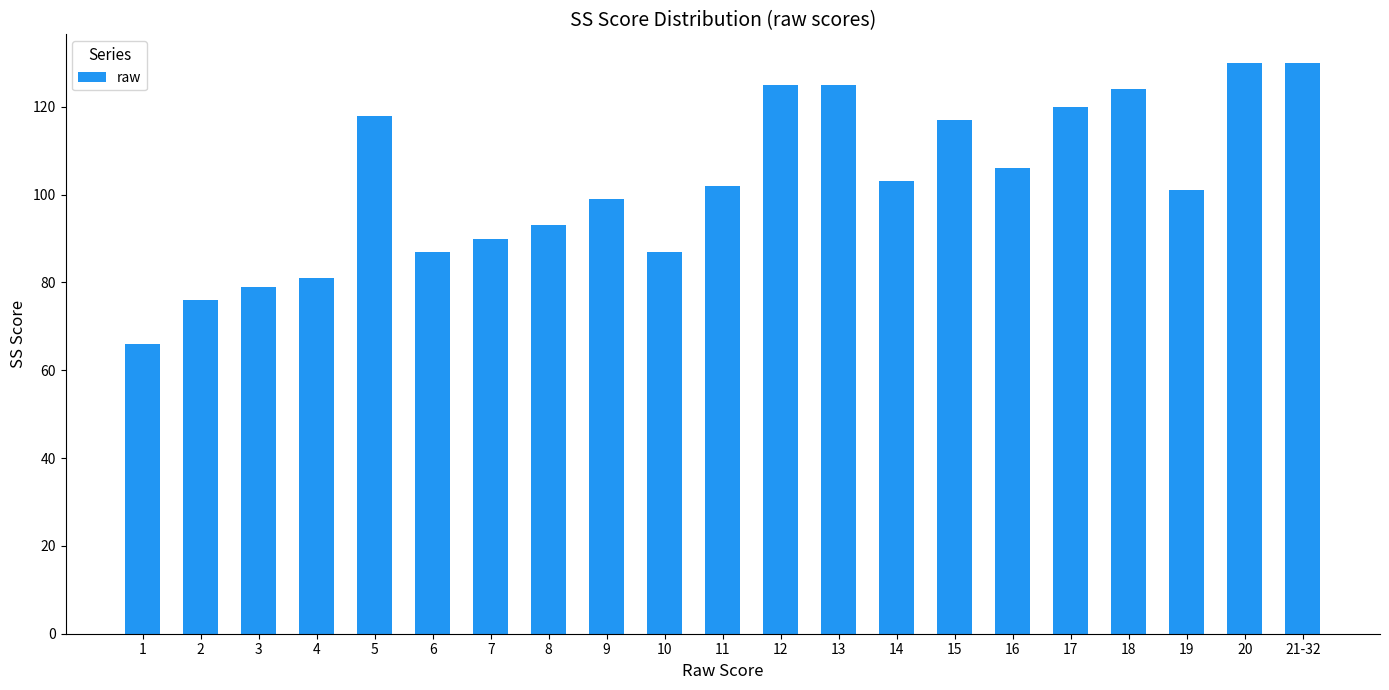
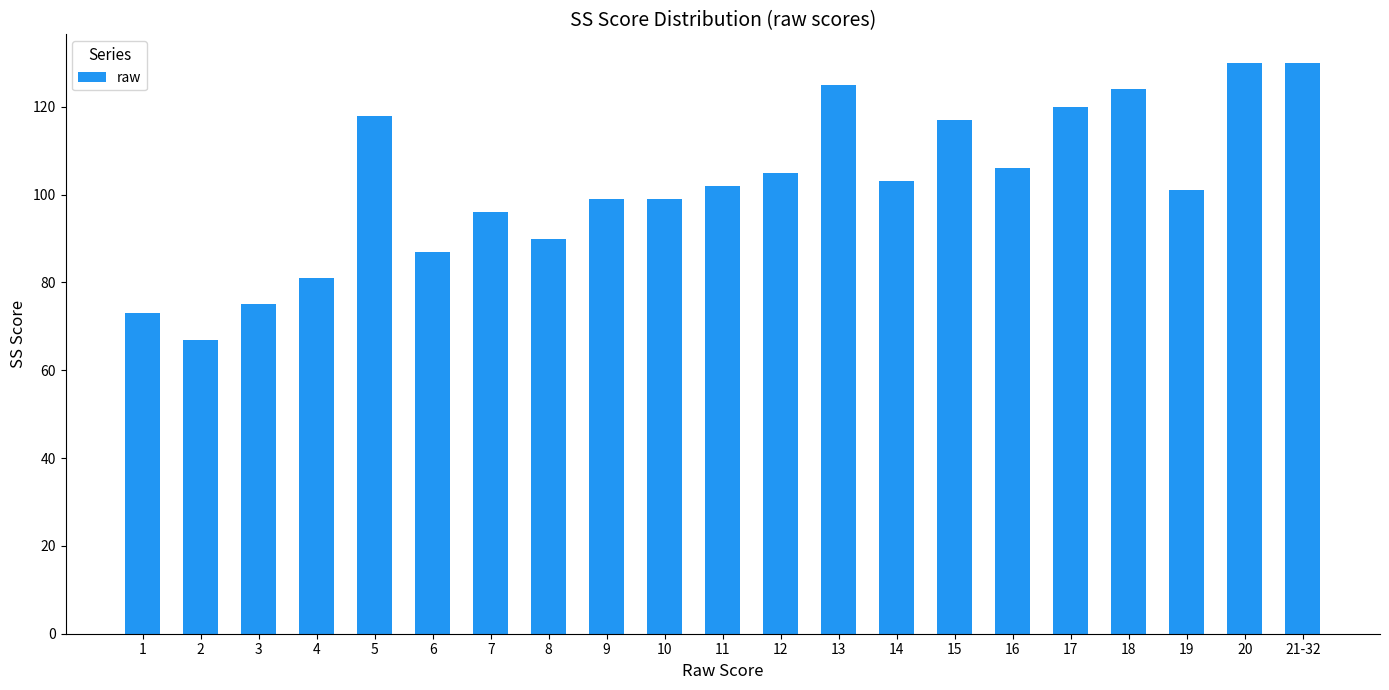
  {
-   "1": 66,
-   "2": 76,
-   "3": 79,
+   "1": 73,
+   "2": 67,
+   "3": 75,
    "4": 81,
    "5": 118,
    "6": 87,
-   "7": 90,
-   "8": 93,
+   "7": 96,
+   "8": 90,
    "9": 99,
-   "10": 87,
+   "10": 99,
    "11": 102,
-   "12": 125,
+   "12": 105,
    "13": 125,
    "14": 103,
    "15": 117,
    "16": 106,
    "17": 120,
    "18": 124,
    "19": 101,
    "20": 130,
    "21-32": 130
  }
